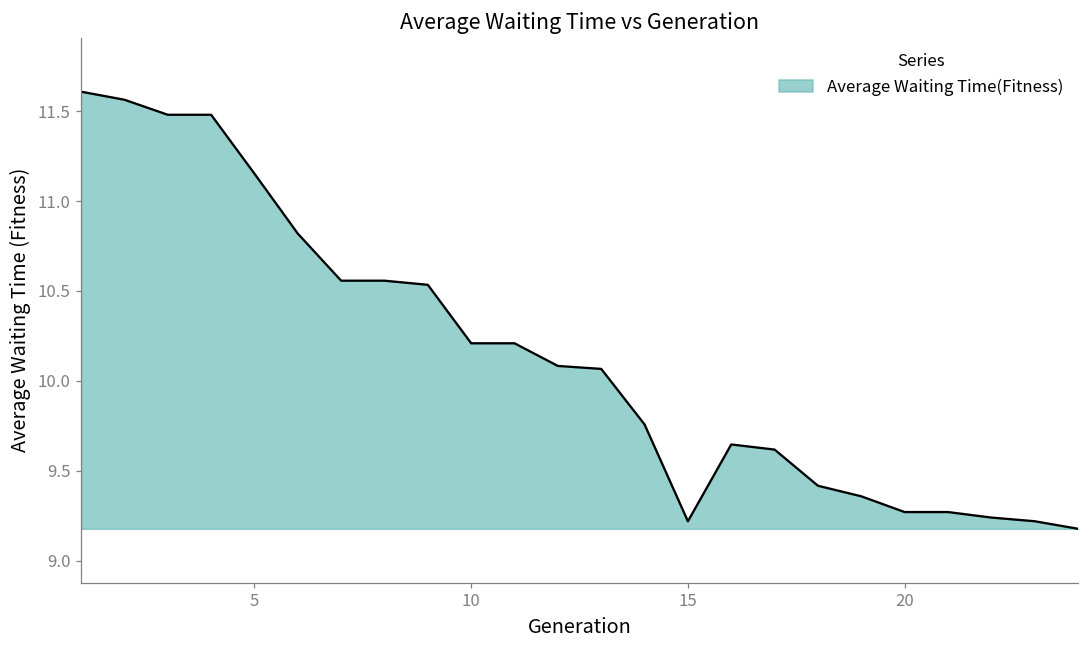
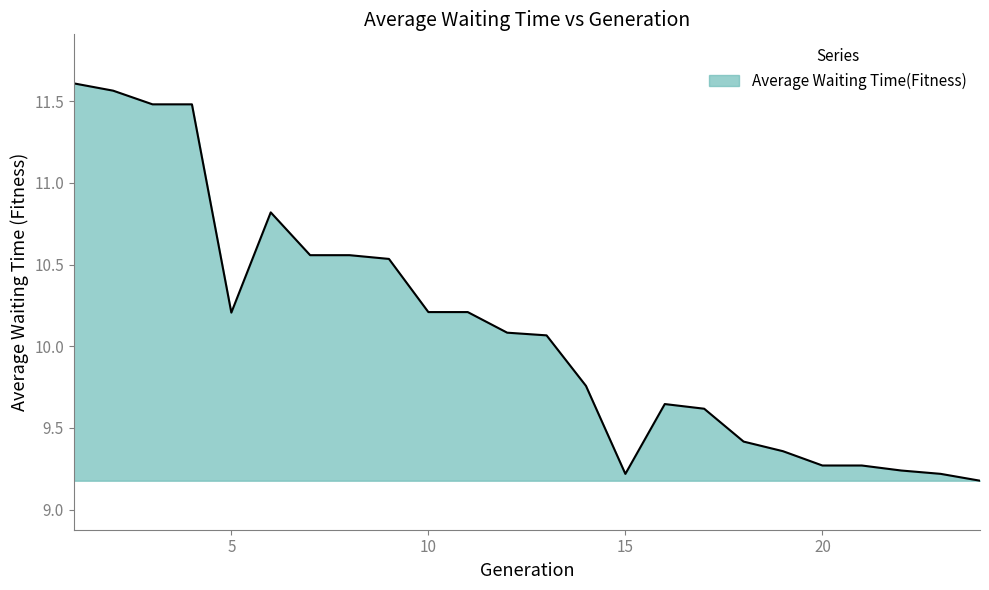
  {
-   "5": 11.15,
+   "5": 10.21,
    "10": 10.21,
    "15": 9.22,
    "20": 9.27
  }
